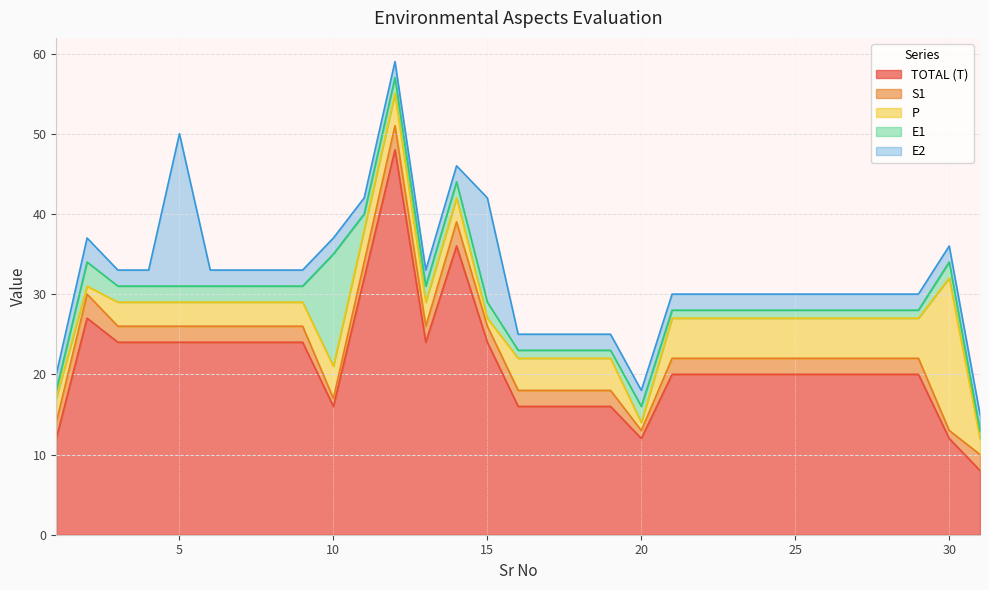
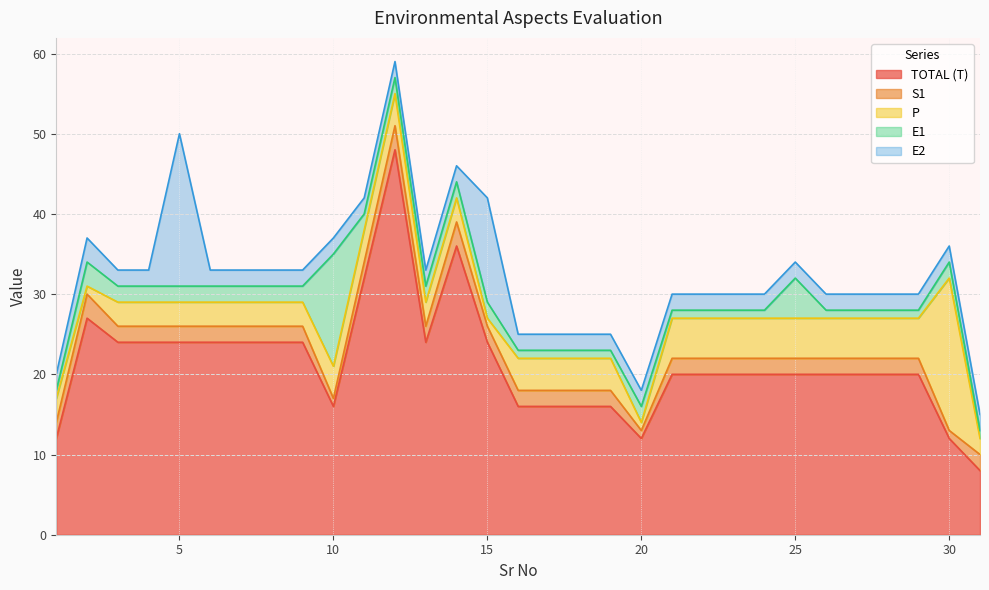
  {
    "P": {
      "5": 3,
      "10": 4,
      "15": 1,
      "20": 1,
      "25": 5,
      "30": 19
    },
    "E1": {
      "5": 2,
      "10": 14,
      "15": 2,
      "20": 2,
-     "25": 1,
+     "25": 5,
      "30": 2
    },
    "E2": {
      "5": 19,
      "10": 2,
      "15": 13,
      "20": 2,
      "25": 2,
      "30": 2
    }
  }
